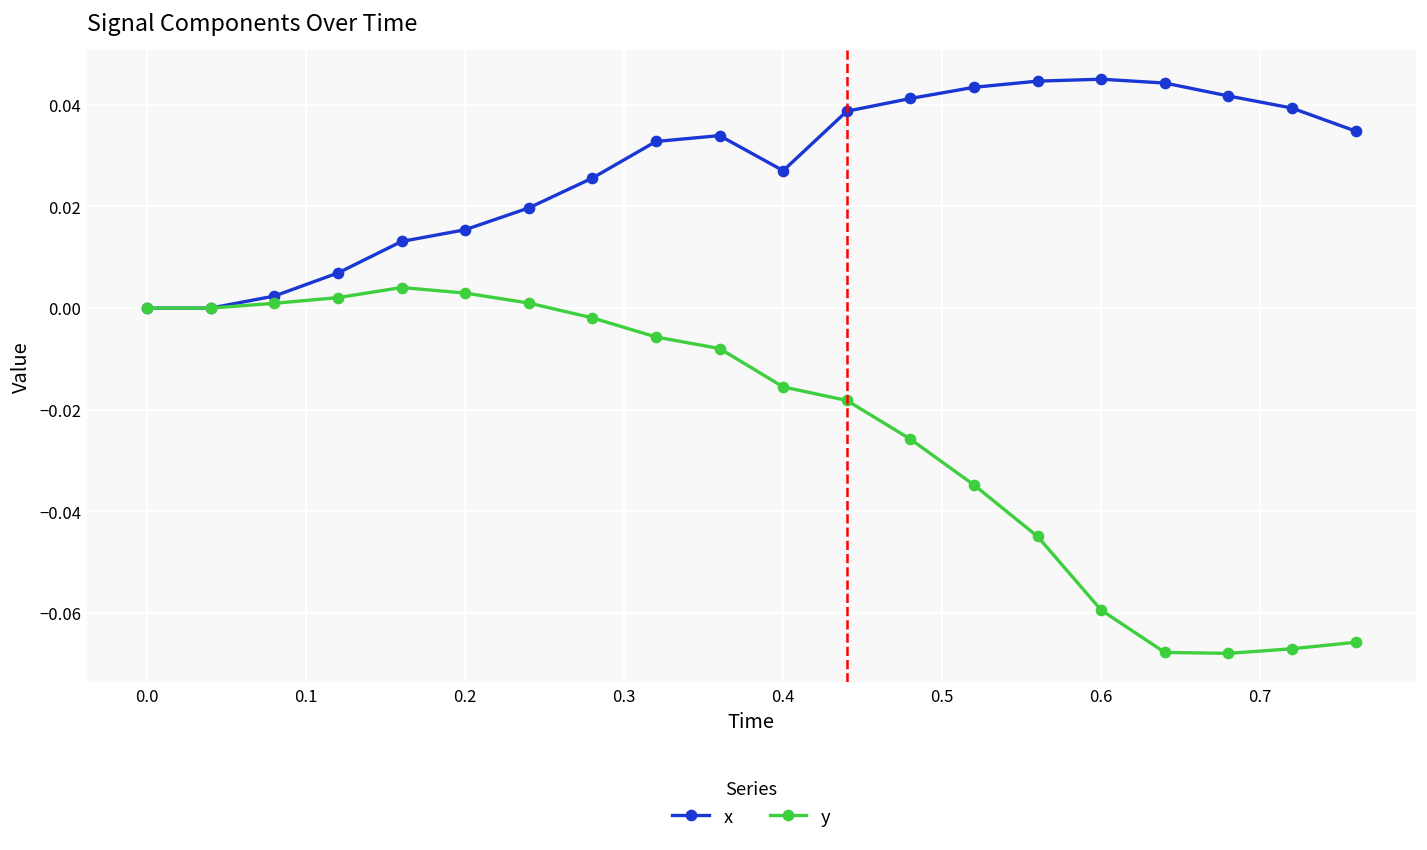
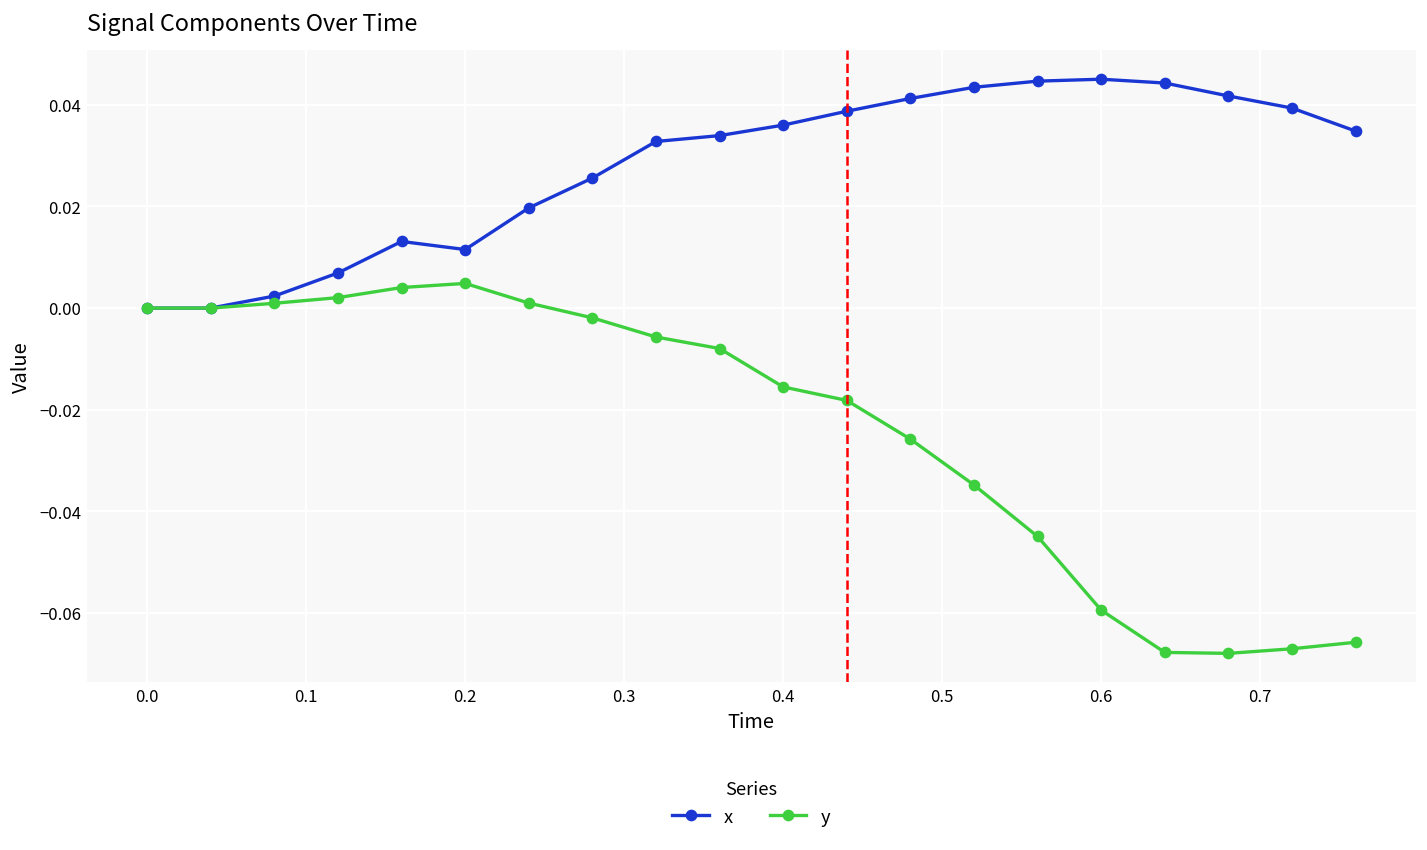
  {
    "x": {
-     "0.2": 0.015,
-     "0.4": 0.027,
+     "0.2": 0.012,
+     "0.4": 0.036,
      "0.6": 0.045
    },
    "y": {
-     "0.2": 0.003,
+     "0.2": 0.005,
      "0.4": -0.016,
      "0.6": -0.059
    }
  }
